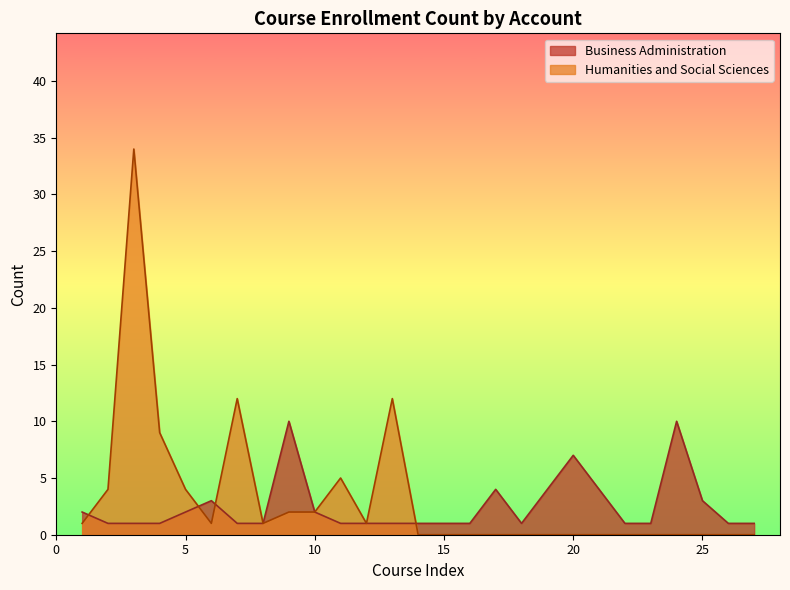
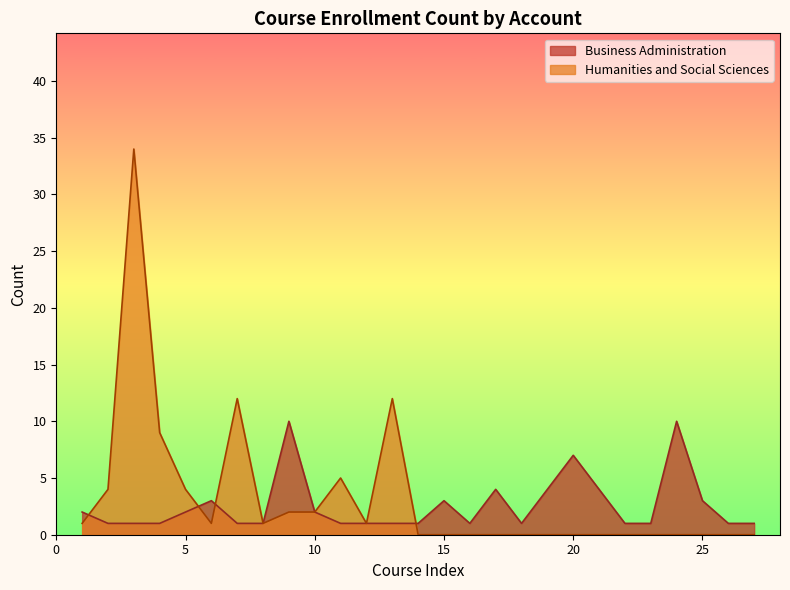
  {
    "Business Administration": {
      "5": 2,
-     "15": 1,
+     "15": 3,
      "20": 7,
      "25": 3
    },
    "Humanities and Social Sciences": {
      "5": 4,
      "15": 0,
      "20": 0,
      "25": 0
    }
  }
